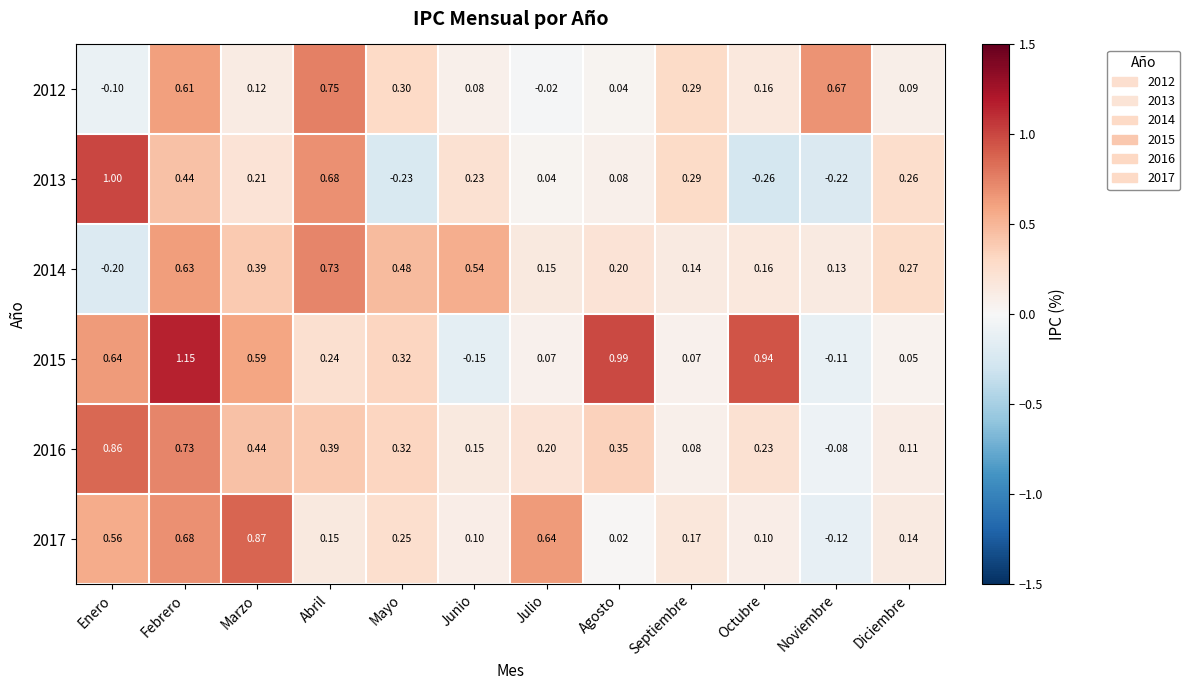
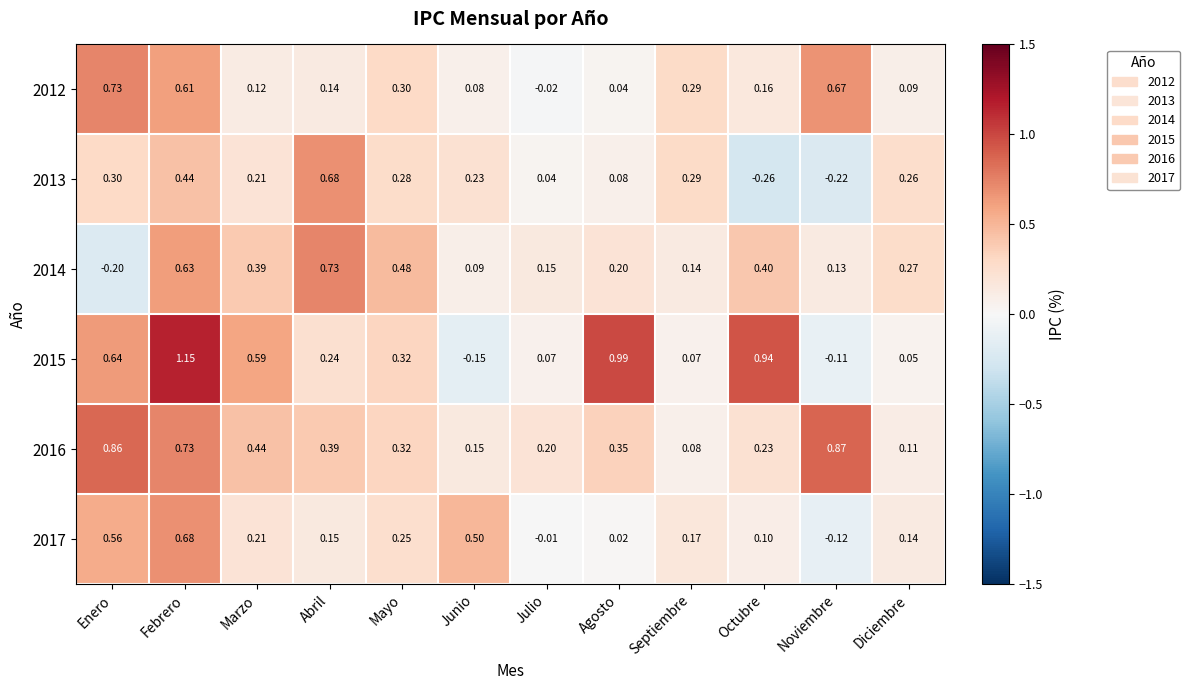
  {
    "2012": {
-     "Enero": -0.10,
+     "Enero": 0.73,
      "Febrero": 0.61,
      "Marzo": 0.12,
-     "Abril": 0.75,
+     "Abril": 0.14,
      "Mayo": 0.30,
      "Junio": 0.08,
      "Julio": -0.02,
      "Agosto": 0.04,
      "Septiembre": 0.29,
      "Octubre": 0.16,
      "Noviembre": 0.67,
      "Diciembre": 0.09
    },
    "2013": {
-     "Enero": 1.00,
+     "Enero": 0.30,
      "Febrero": 0.44,
      "Marzo": 0.21,
      "Abril": 0.68,
-     "Mayo": -0.23,
+     "Mayo": 0.28,
      "Junio": 0.23,
      "Julio": 0.04,
      "Agosto": 0.08,
      "Septiembre": 0.29,
      "Octubre": -0.26,
      "Noviembre": -0.22,
      "Diciembre": 0.26
    },
    "2014": {
      "Enero": -0.20,
      "Febrero": 0.63,
      "Marzo": 0.39,
      "Abril": 0.73,
      "Mayo": 0.48,
-     "Junio": 0.54,
+     "Junio": 0.09,
      "Julio": 0.15,
      "Agosto": 0.20,
      "Septiembre": 0.14,
-     "Octubre": 0.16,
+     "Octubre": 0.40,
      "Noviembre": 0.13,
      "Diciembre": 0.27
    },
    "2015": {
      "Enero": 0.64,
      "Febrero": 1.15,
      "Marzo": 0.59,
      "Abril": 0.24,
      "Mayo": 0.32,
      "Junio": -0.15,
      "Julio": 0.07,
      "Agosto": 0.99,
      "Septiembre": 0.07,
      "Octubre": 0.94,
      "Noviembre": -0.11,
      "Diciembre": 0.05
    },
    "2016": {
      "Enero": 0.86,
      "Febrero": 0.73,
      "Marzo": 0.44,
      "Abril": 0.39,
      "Mayo": 0.32,
      "Junio": 0.15,
      "Julio": 0.20,
      "Agosto": 0.35,
      "Septiembre": 0.08,
      "Octubre": 0.23,
-     "Noviembre": -0.08,
+     "Noviembre": 0.87,
      "Diciembre": 0.11
    },
    "2017": {
      "Enero": 0.56,
      "Febrero": 0.68,
-     "Marzo": 0.87,
+     "Marzo": 0.21,
      "Abril": 0.15,
      "Mayo": 0.25,
-     "Junio": 0.10,
-     "Julio": 0.64,
+     "Junio": 0.50,
+     "Julio": -0.01,
      "Agosto": 0.02,
      "Septiembre": 0.17,
      "Octubre": 0.10,
      "Noviembre": -0.12,
      "Diciembre": 0.14
    }
  }
